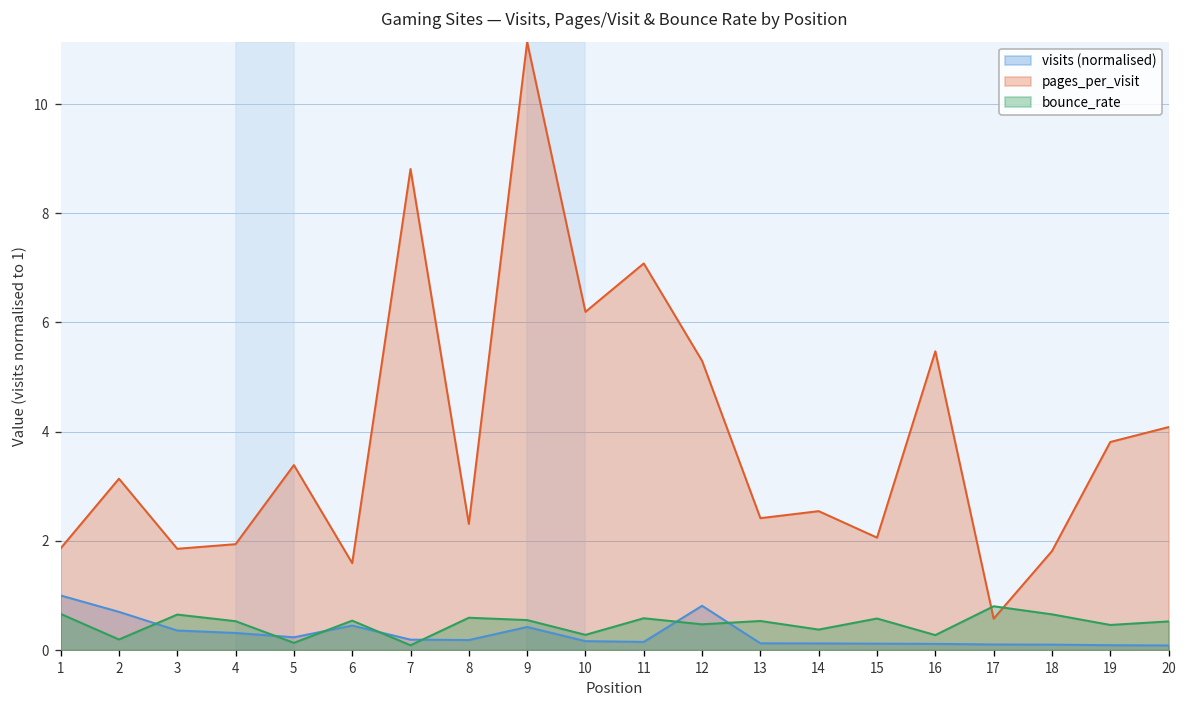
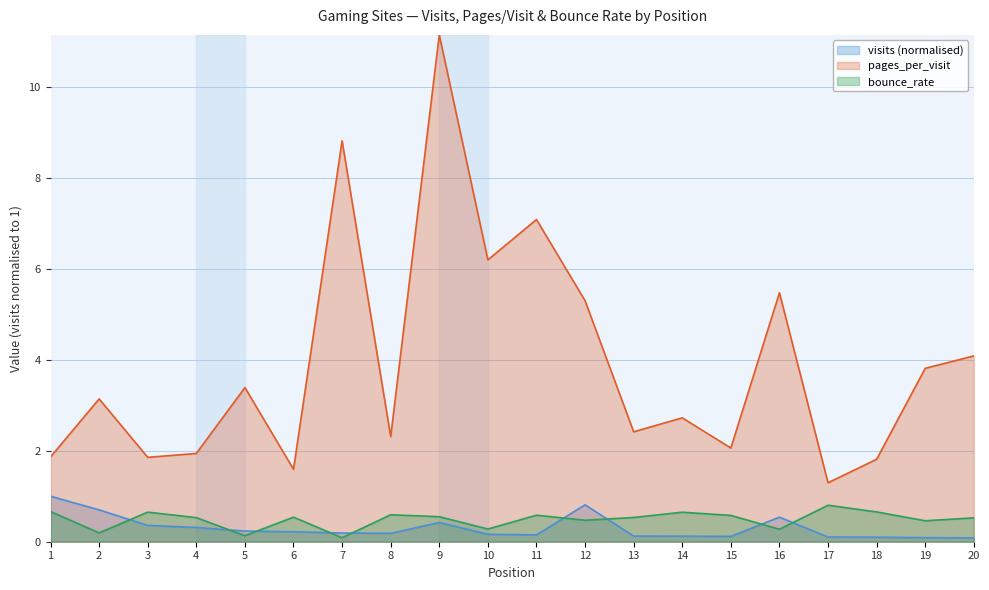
  {
    "visits (normalised)": {
      "1": 1.0,
      "2": 0.7,
      "3": 0.4,
      "4": 0.3,
      "5": 0.2,
-     "6": 0.4,
+     "6": 0.2,
      "7": 0.2,
      "8": 0.2,
      "9": 0.4,
      "10": 0.2,
      "11": 0.1,
      "12": 0.8,
      "13": 0.1,
      "14": 0.1,
      "15": 0.1,
-     "16": 0.1,
+     "16": 0.5,
      "17": 0.1,
      "18": 0.1,
      "19": 0.1,
      "20": 0.1
    },
    "pages_per_visit": {
      "1": 1.9,
      "2": 3.1,
      "3": 1.9,
      "4": 1.9,
      "5": 3.4,
      "6": 1.6,
      "7": 8.8,
      "8": 2.3,
      "9": 11.1,
      "10": 6.2,
      "11": 7.1,
      "12": 5.3,
      "13": 2.4,
-     "14": 2.5,
+     "14": 2.7,
      "15": 2.1,
      "16": 5.5,
-     "17": 0.6,
+     "17": 1.3,
      "18": 1.8,
      "19": 3.8,
      "20": 4.1
    },
    "bounce_rate": {
      "1": 0.7,
      "2": 0.2,
      "3": 0.7,
      "4": 0.5,
      "5": 0.1,
      "6": 0.5,
      "7": 0.1,
      "8": 0.6,
      "9": 0.5,
      "10": 0.3,
      "11": 0.6,
      "12": 0.5,
      "13": 0.5,
-     "14": 0.4,
+     "14": 0.6,
      "15": 0.6,
      "16": 0.3,
      "17": 0.8,
      "18": 0.7,
      "19": 0.5,
      "20": 0.5
    }
  }
